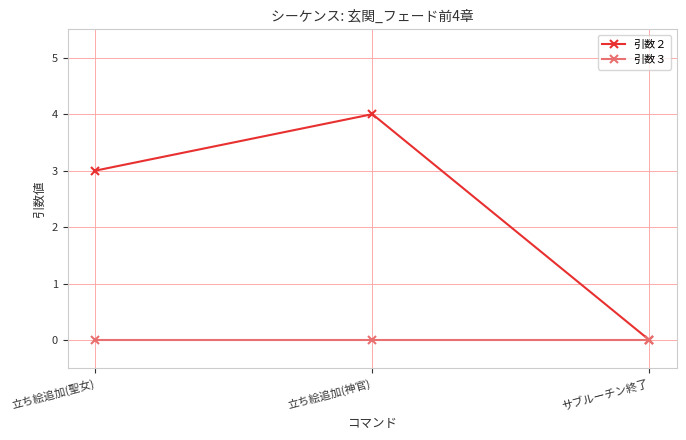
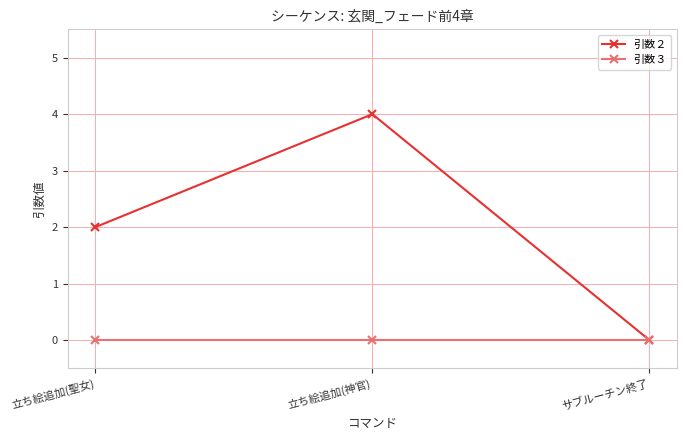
  {
    "引数２": {
-     "立ち絵追加(聖女)": 3,
+     "立ち絵追加(聖女)": 2,
      "立ち絵追加(神官)": 4
    },
    "引数３": {
      "立ち絵追加(聖女)": 0,
      "立ち絵追加(神官)": 0
    }
  }
